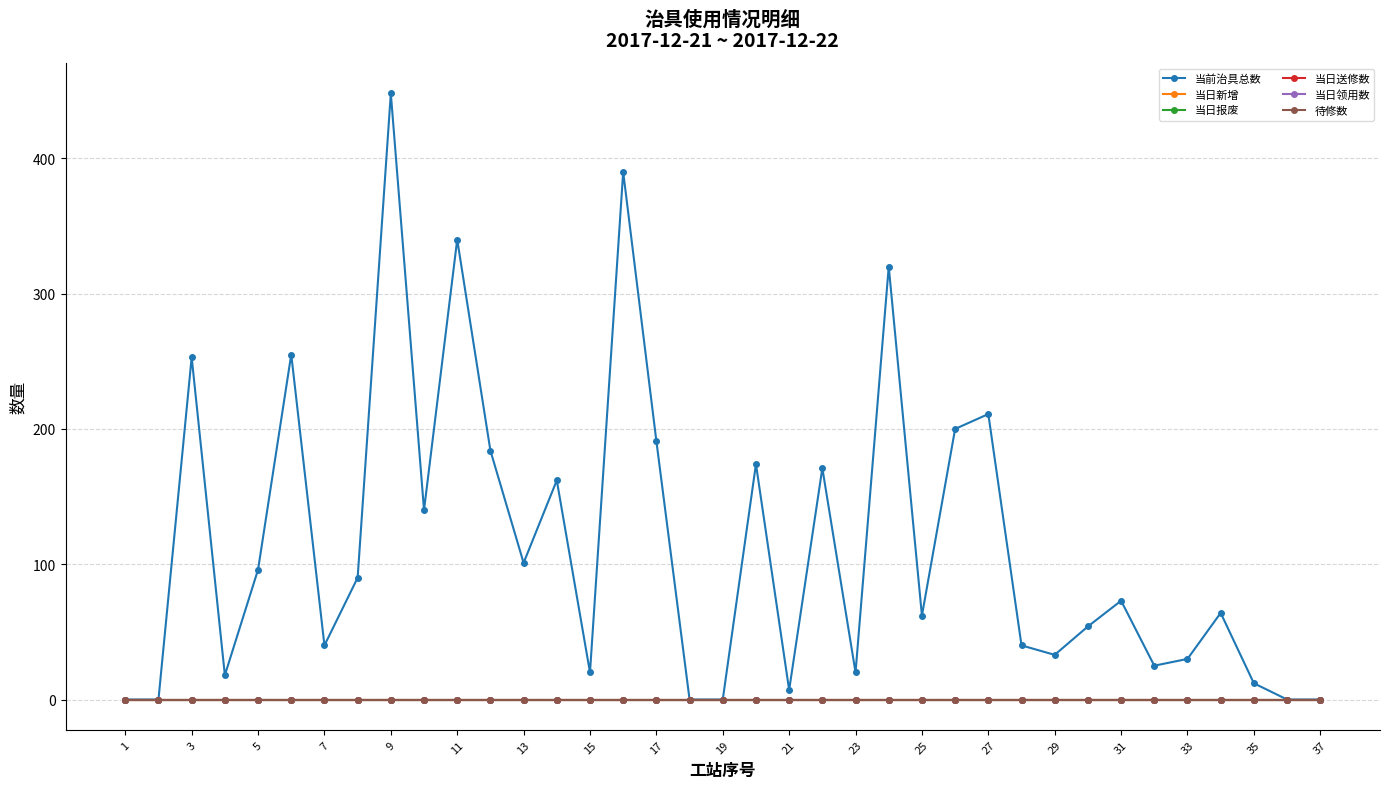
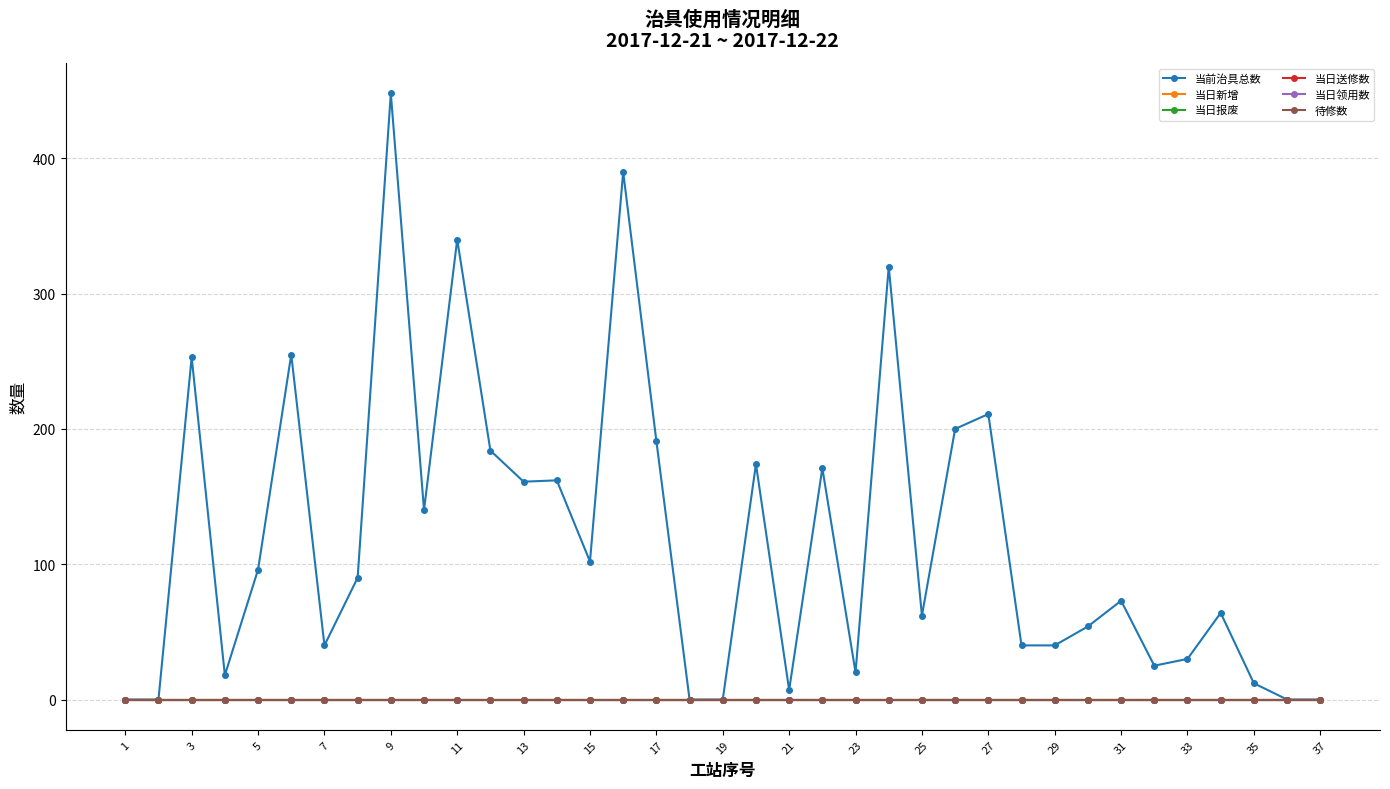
  {
    "当前治具总数": {
      "3": 253,
      "5": 96,
      "7": 40,
      "9": 448,
      "11": 340,
-     "13": 101,
-     "15": 20,
+     "13": 161,
+     "15": 102,
      "17": 191,
      "21": 7,
      "23": 20,
      "25": 62,
      "27": 211,
-     "29": 33,
+     "29": 40,
      "31": 73,
      "33": 30,
      "35": 12
    },
    "待修数": {
      "3": 0,
      "5": 0,
      "7": 0,
      "9": 0,
      "11": 0,
      "13": 0,
      "15": 0,
      "17": 0,
      "21": 0,
      "23": 0,
      "25": 0,
      "27": 0,
      "29": 0,
      "31": 0,
      "33": 0,
      "35": 0
    }
  }
